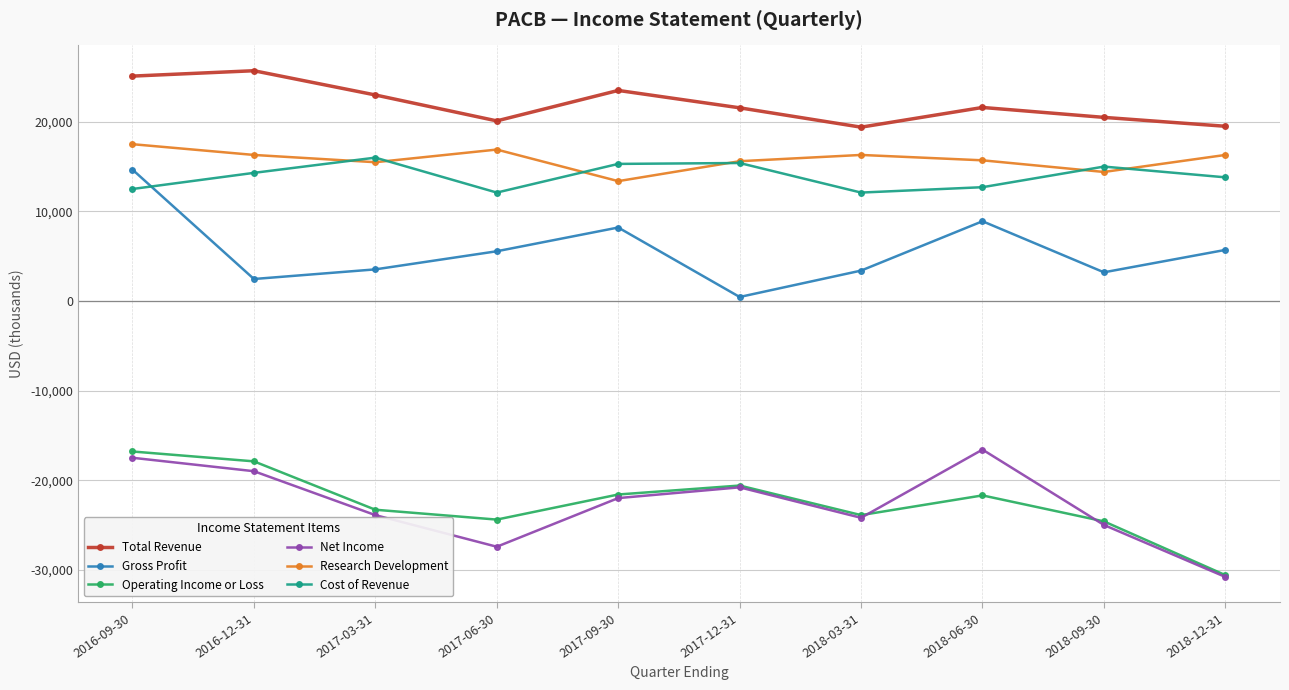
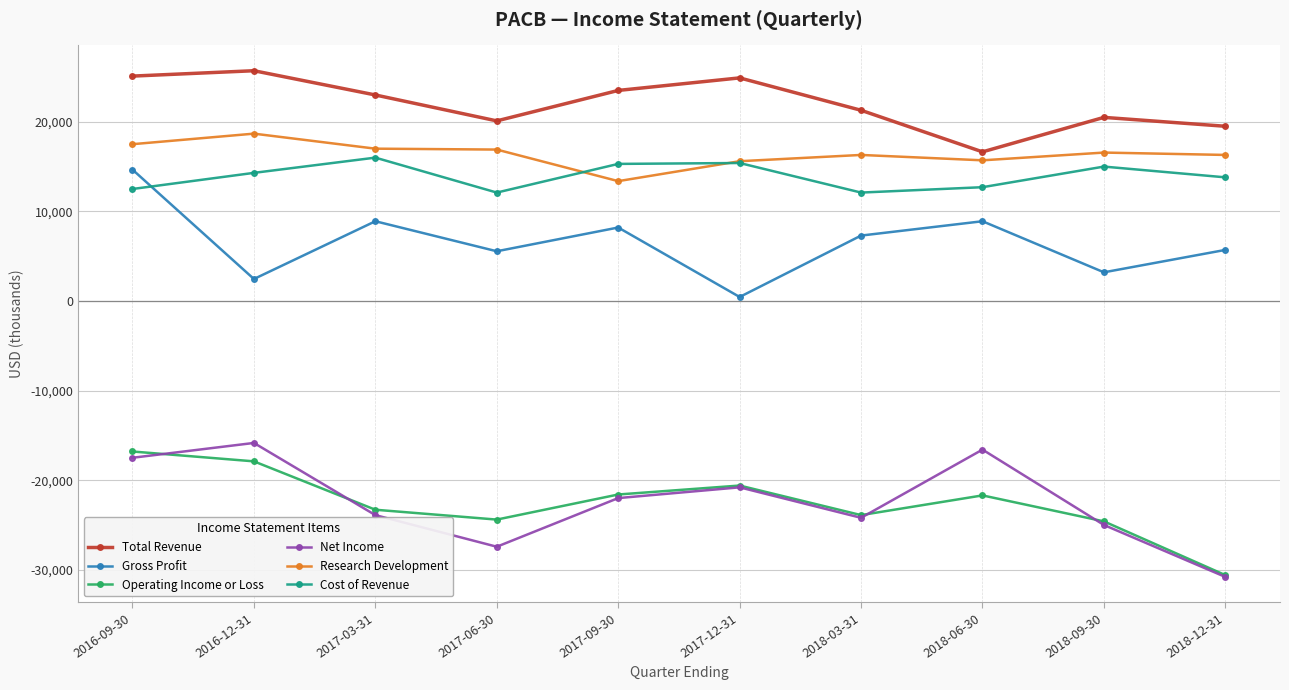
  {
    "Total Revenue": {
      "2016-09-30": "25,000",
      "2016-12-31": "26,000",
      "2017-03-31": "23,000",
      "2017-06-30": "20,000",
      "2017-09-30": "24,000",
-     "2017-12-31": "22,000",
-     "2018-03-31": "19,000",
-     "2018-06-30": "22,000",
+     "2017-12-31": "25,000",
+     "2018-03-31": "21,000",
+     "2018-06-30": "17,000",
      "2018-09-30": "20,000",
      "2018-12-31": "20,000"
    },
    "Gross Profit": {
      "2016-09-30": "15,000",
      "2016-12-31": "2,000",
-     "2017-03-31": "4,000",
+     "2017-03-31": "9,000",
      "2017-06-30": "6,000",
      "2017-09-30": "8,000",
      "2017-12-31": "0",
-     "2018-03-31": "3,000",
+     "2018-03-31": "7,000",
      "2018-06-30": "9,000",
      "2018-09-30": "3,000",
      "2018-12-31": "6,000"
    },
    "Net Income": {
      "2016-09-30": "-18,000",
-     "2016-12-31": "-19,000",
+     "2016-12-31": "-16,000",
      "2017-03-31": "-24,000",
      "2017-06-30": "-27,000",
      "2017-09-30": "-22,000",
      "2018-03-31": "-24,000",
      "2018-06-30": "-17,000",
      "2018-09-30": "-25,000"
    },
    "Research Development": {
      "2016-09-30": "18,000",
-     "2016-12-31": "16,000",
-     "2017-03-31": "15,000",
+     "2016-12-31": "19,000",
+     "2017-03-31": "17,000",
      "2017-06-30": "17,000",
      "2017-09-30": "13,000",
      "2018-03-31": "16,000",
      "2018-06-30": "16,000",
-     "2018-09-30": "14,000",
+     "2018-09-30": "17,000",
      "2018-12-31": "16,000"
    }
  }
